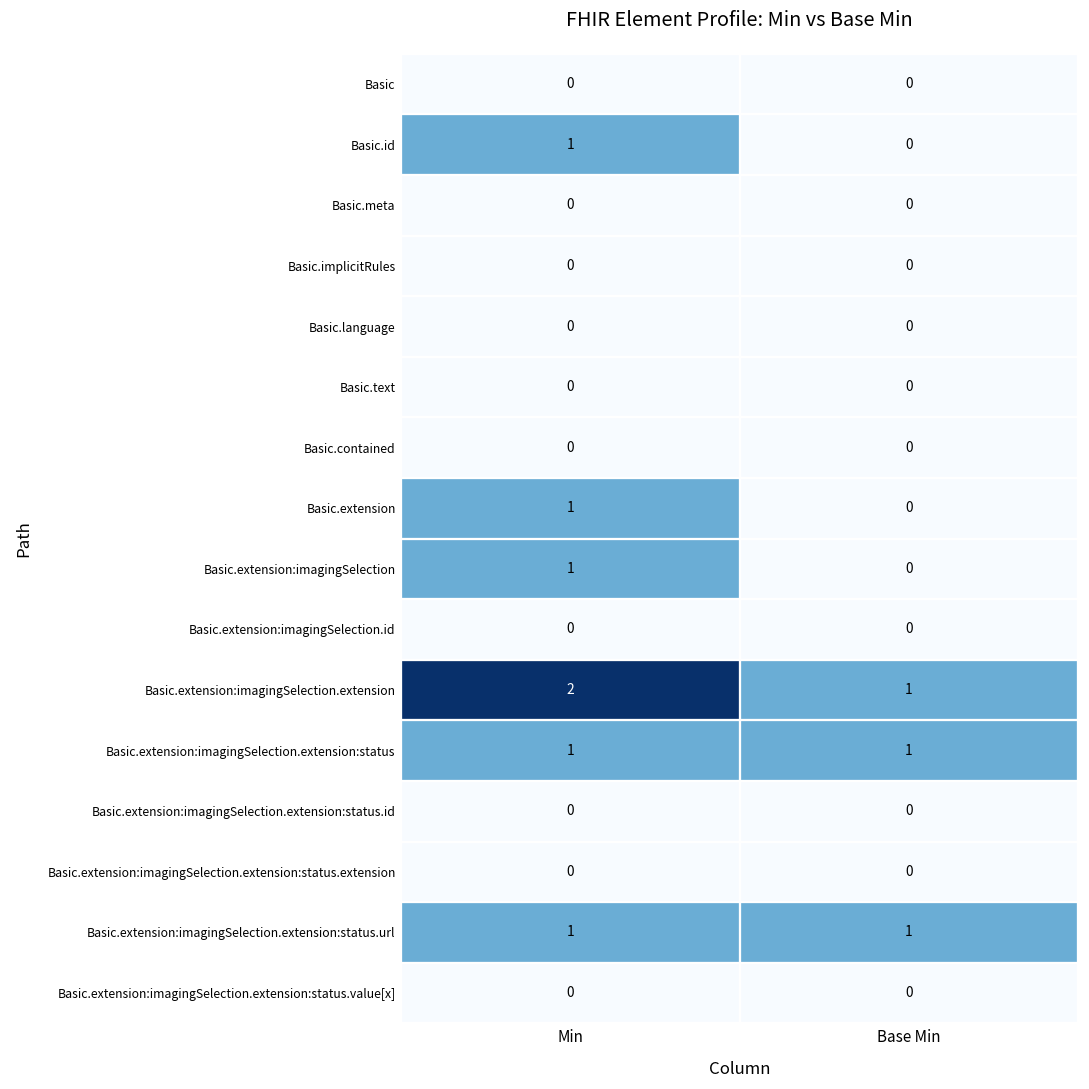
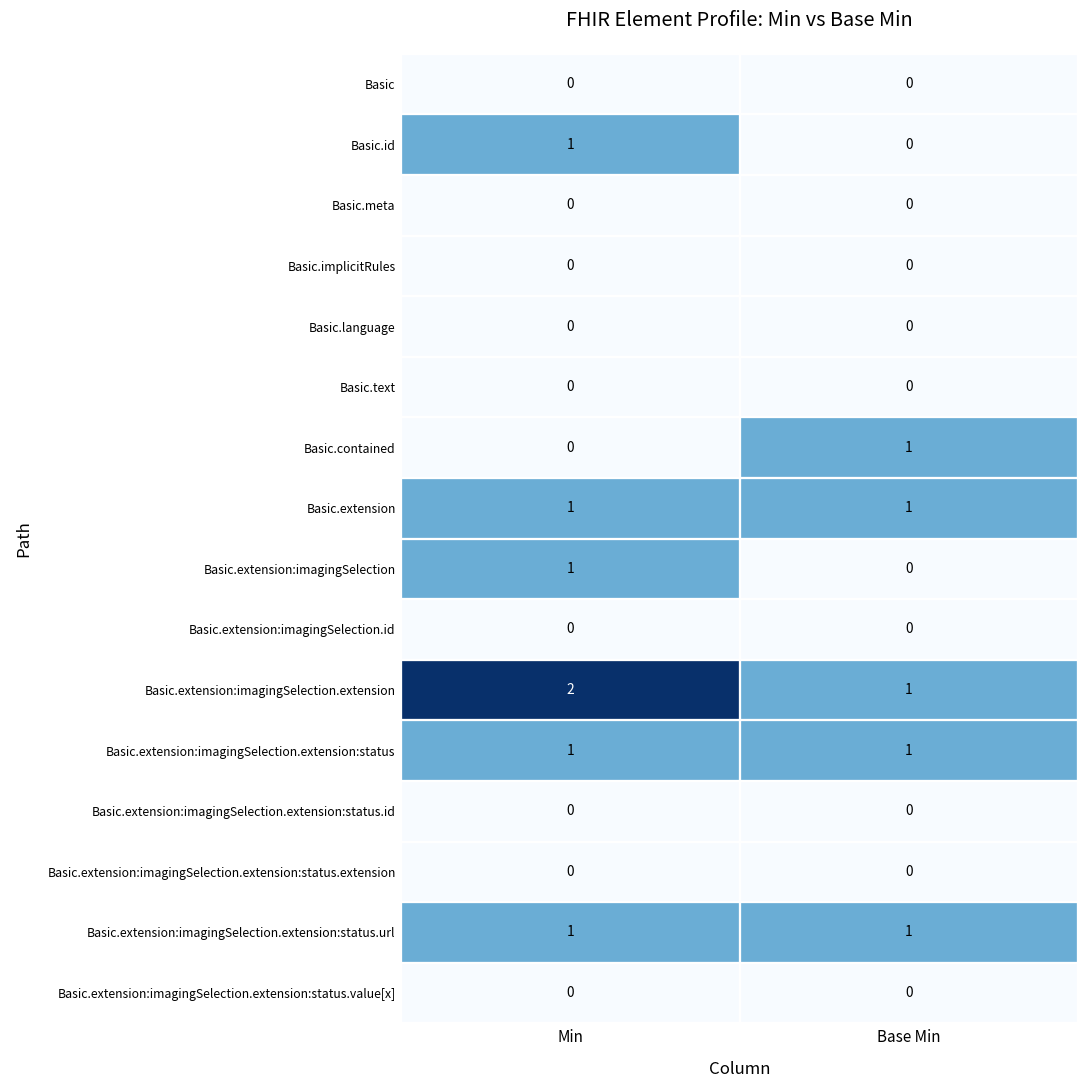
  {
    "Basic": {
      "Min": 0,
      "Base Min": 0
    },
    "Basic.id": {
      "Min": 1,
      "Base Min": 0
    },
    "Basic.meta": {
      "Min": 0,
      "Base Min": 0
    },
    "Basic.implicitRules": {
      "Min": 0,
      "Base Min": 0
    },
    "Basic.language": {
      "Min": 0,
      "Base Min": 0
    },
    "Basic.text": {
      "Min": 0,
      "Base Min": 0
    },
    "Basic.contained": {
      "Min": 0,
-     "Base Min": 0
+     "Base Min": 1
    },
    "Basic.extension": {
      "Min": 1,
-     "Base Min": 0
+     "Base Min": 1
    },
    "Basic.extension:imagingSelection": {
      "Min": 1,
      "Base Min": 0
    },
    "Basic.extension:imagingSelection.id": {
      "Min": 0,
      "Base Min": 0
    },
    "Basic.extension:imagingSelection.extension": {
      "Min": 2,
      "Base Min": 1
    },
    "Basic.extension:imagingSelection.extension:status": {
      "Min": 1,
      "Base Min": 1
    },
    "Basic.extension:imagingSelection.extension:status.id": {
      "Min": 0,
      "Base Min": 0
    },
    "Basic.extension:imagingSelection.extension:status.extension": {
      "Min": 0,
      "Base Min": 0
    },
    "Basic.extension:imagingSelection.extension:status.url": {
      "Min": 1,
      "Base Min": 1
    },
    "Basic.extension:imagingSelection.extension:status.value[x]": {
      "Min": 0,
      "Base Min": 0
    }
  }
